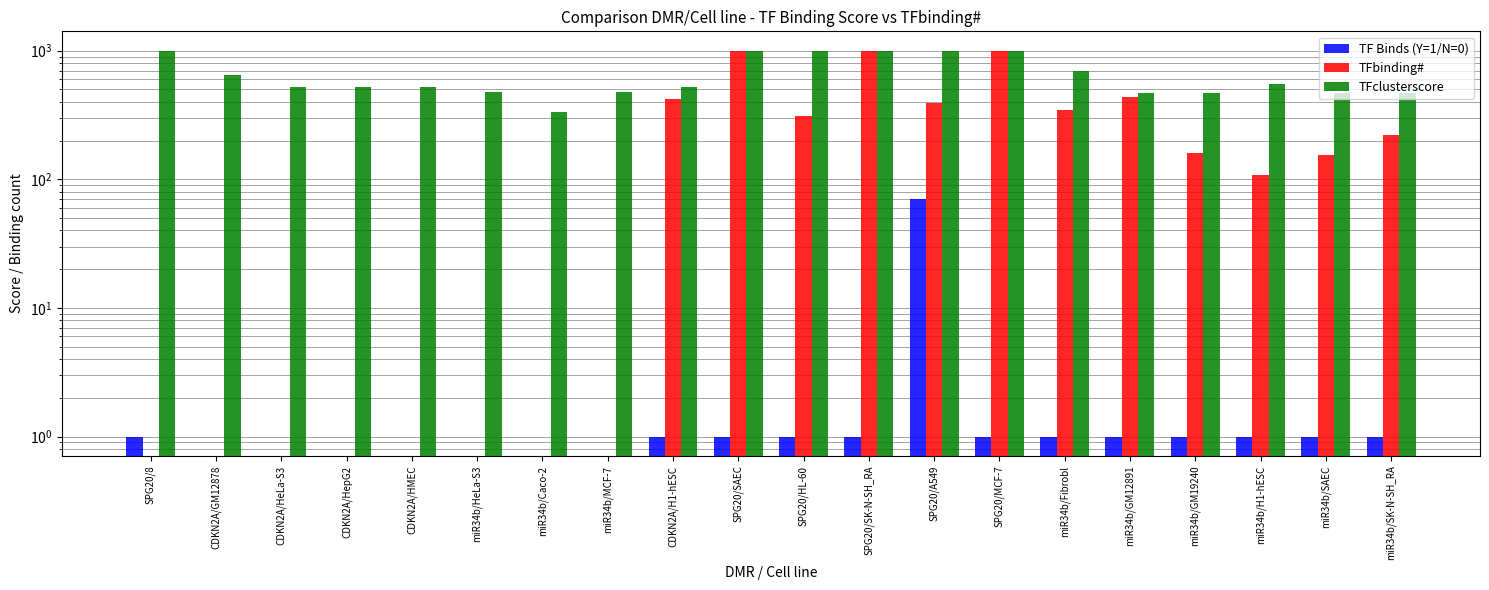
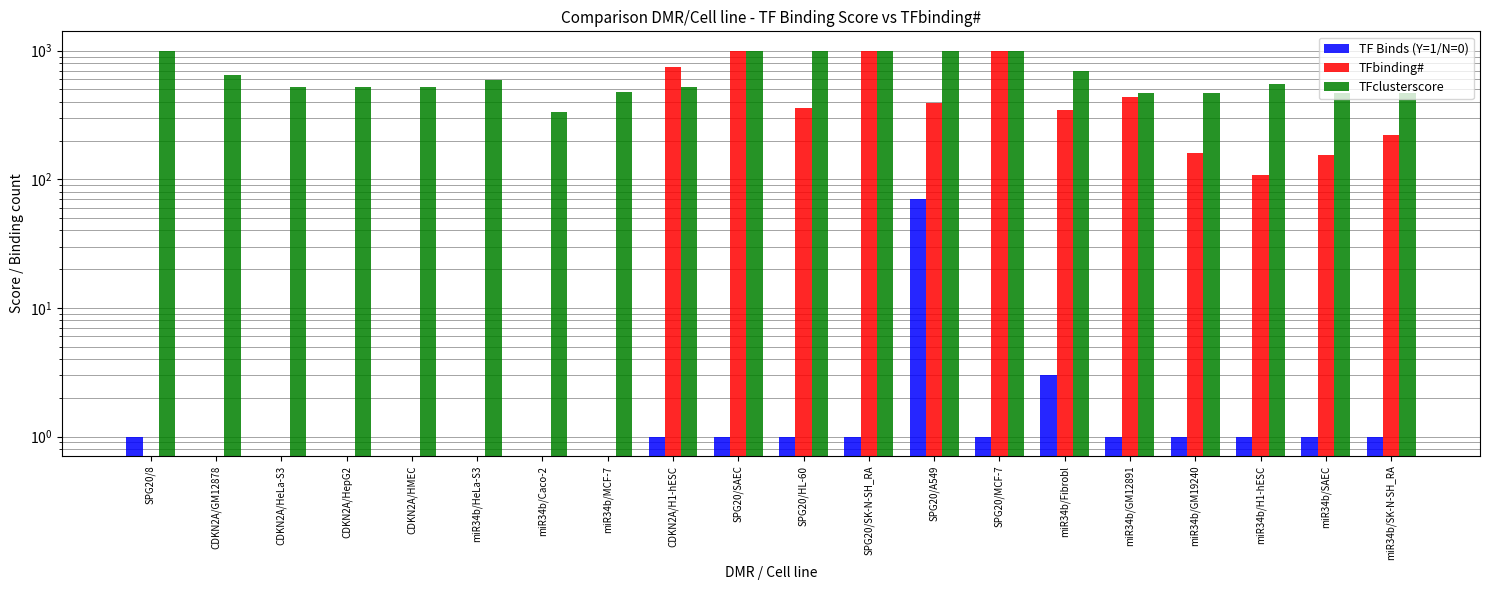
  {
    "TF Binds (Y=1/N=0)": {
      "SPG20/8": 1,
      "CDKN2A/H1-hESC": 1,
      "SPG20/SAEC": 1,
      "SPG20/HL-60": 1,
      "SPG20/SK-N-SH_RA": 1,
      "SPG20/A549": 70,
      "SPG20/MCF-7": 1,
-     "miR34b/Fibrobl": 1,
+     "miR34b/Fibrobl": 3,
      "miR34b/GM12891": 1,
      "miR34b/GM19240": 1,
      "miR34b/H1-hESC": 1,
      "miR34b/SAEC": 1,
      "miR34b/SK-N-SH_RA": 1
    },
    "TFbinding#": {
-     "CDKN2A/H1-hESC": 420,
+     "CDKN2A/H1-hESC": 700,
      "SPG20/SAEC": 1000,
-     "SPG20/HL-60": 310,
+     "SPG20/HL-60": 360,
      "SPG20/SK-N-SH_RA": 1000,
      "SPG20/A549": 390,
      "SPG20/MCF-7": 1000,
      "miR34b/Fibrobl": 350,
      "miR34b/GM12891": 440,
      "miR34b/GM19240": 160,
      "miR34b/H1-hESC": 110,
      "miR34b/SAEC": 160,
      "miR34b/SK-N-SH_RA": 220
    },
    "TFclusterscore": {
      "SPG20/8": 1000,
      "CDKN2A/GM12878": 600,
      "CDKN2A/HeLa-S3": 520,
      "CDKN2A/HepG2": 520,
      "CDKN2A/HMEC": 520,
-     "miR34b/HeLa-S3": 470,
+     "miR34b/HeLa-S3": 600,
      "miR34b/Caco-2": 330,
      "miR34b/MCF-7": 480,
      "CDKN2A/H1-hESC": 520,
      "SPG20/SAEC": 1000,
      "SPG20/HL-60": 1000,
      "SPG20/SK-N-SH_RA": 1000,
      "SPG20/A549": 1000,
      "SPG20/MCF-7": 1000,
      "miR34b/Fibrobl": 700,
      "miR34b/GM12891": 470,
      "miR34b/GM19240": 470,
      "miR34b/H1-hESC": 550
    }
  }
